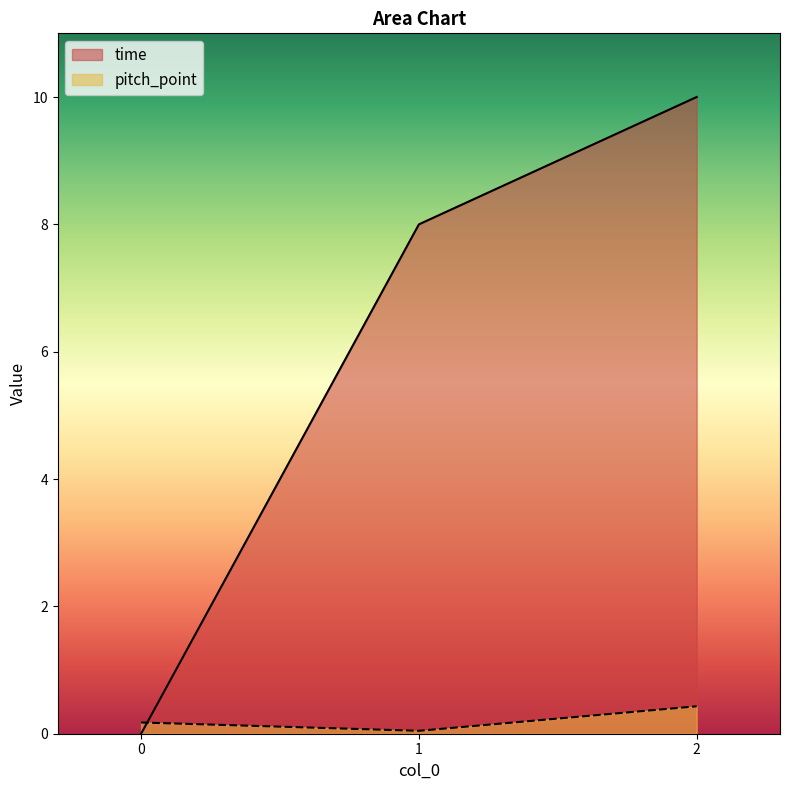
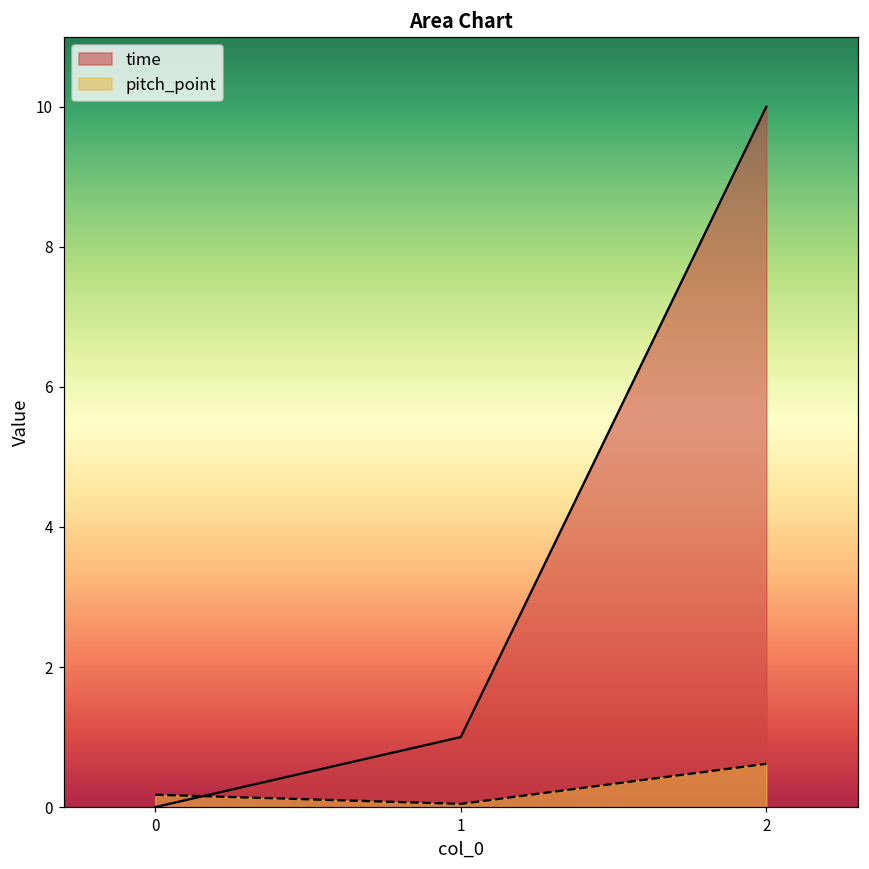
  {
    "time": {
      "0": 0,
-     "1": 8,
+     "1": 1,
      "2": 10
    },
    "pitch_point": {
      "0": 0.2,
      "1": 0.0,
-     "2": 0.4
+     "2": 0.6
    }
  }
